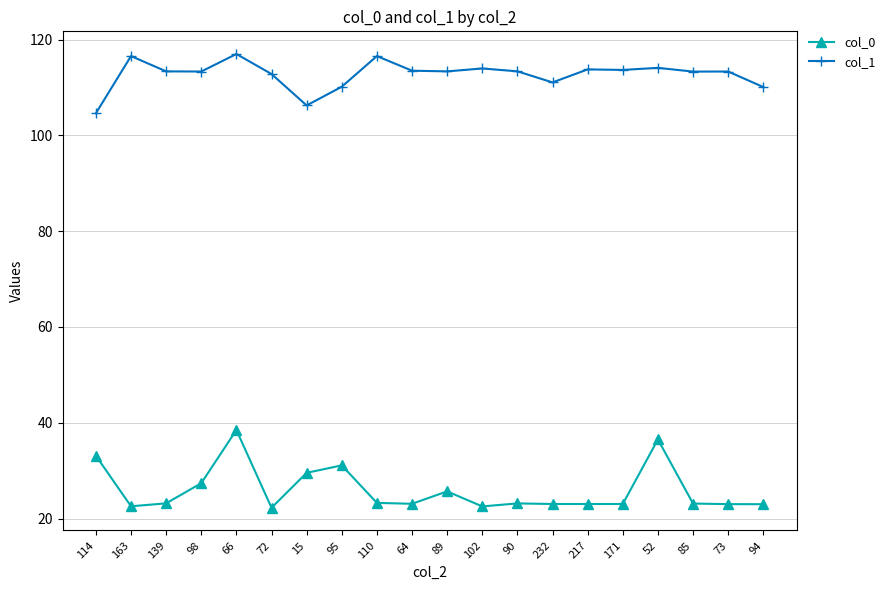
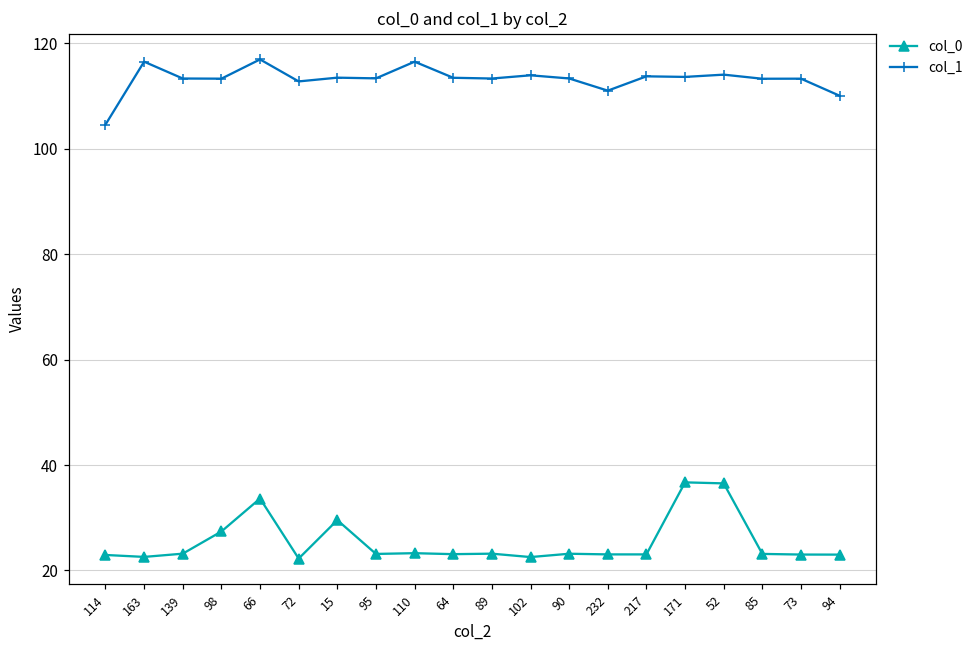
  {
    "col_0": {
-     "114": 33,
+     "114": 23,
      "163": 23,
      "139": 23,
      "98": 27,
-     "66": 39,
+     "66": 34,
      "72": 22,
      "15": 30,
-     "95": 31,
+     "95": 23,
      "110": 23,
      "64": 23,
-     "89": 26,
+     "89": 23,
      "102": 23,
      "90": 23,
      "232": 23,
      "217": 23,
-     "171": 23,
+     "171": 37,
      "52": 37,
      "85": 23,
      "73": 23,
      "94": 23
    },
    "col_1": {
      "114": 105,
      "163": 117,
      "139": 113,
      "98": 113,
      "66": 117,
      "72": 113,
-     "15": 106,
-     "95": 110,
+     "15": 114,
+     "95": 113,
      "110": 117,
      "64": 113,
      "89": 113,
      "102": 114,
      "90": 113,
      "232": 111,
      "217": 114,
      "171": 114,
      "52": 114,
      "85": 113,
      "73": 113,
      "94": 110
    }
  }
